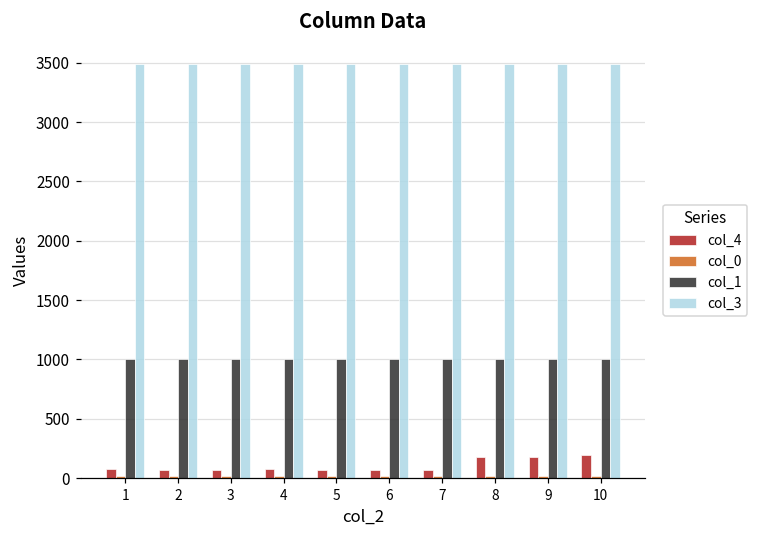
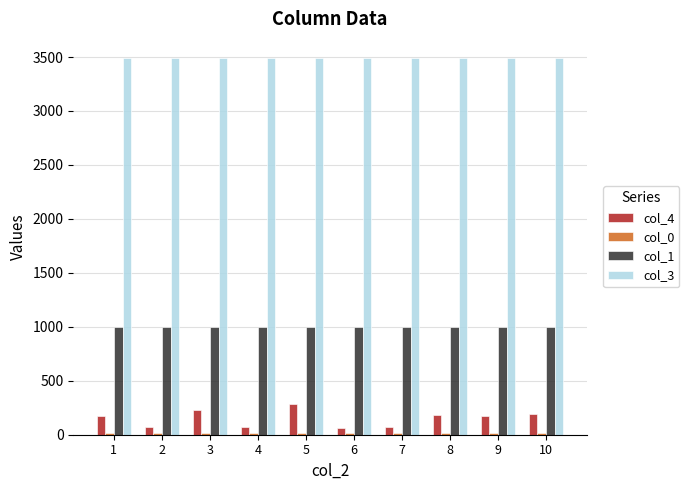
  {
    "col_4": {
-     "1": 80,
+     "1": 170,
      "2": 70,
-     "3": 70,
+     "3": 230,
      "4": 70,
-     "5": 70,
+     "5": 290,
      "6": 70,
      "7": 70,
      "8": 180,
      "9": 180,
      "10": 200
    },
    "col_1": {
      "1": 1000,
      "2": 1000,
      "3": 1000,
      "4": 1000,
      "5": 1000,
      "6": 1000,
      "7": 1000,
      "8": 1000,
      "9": 1000,
      "10": 1000
    },
    "col_3": {
      "1": 3490,
      "2": 3490,
      "3": 3490,
      "4": 3490,
      "5": 3490,
      "6": 3490,
      "7": 3490,
      "8": 3490,
      "9": 3490,
      "10": 3490
    }
  }
